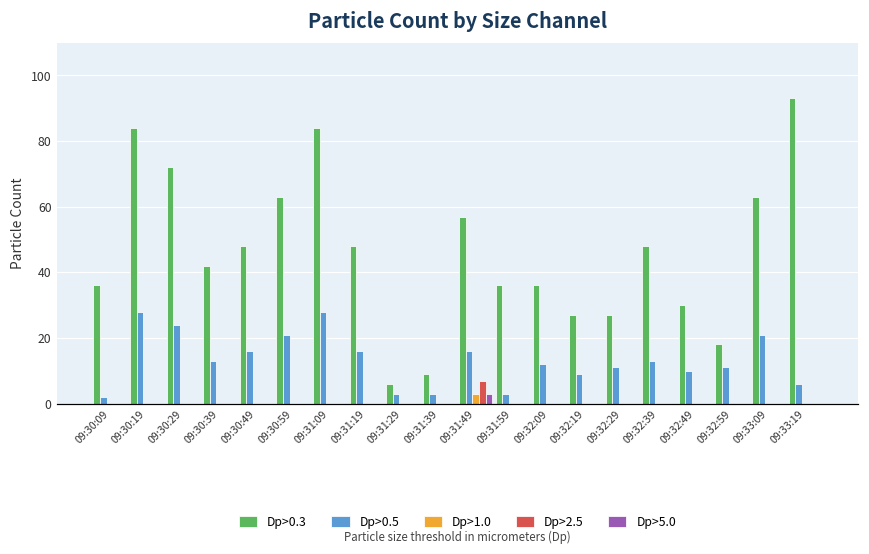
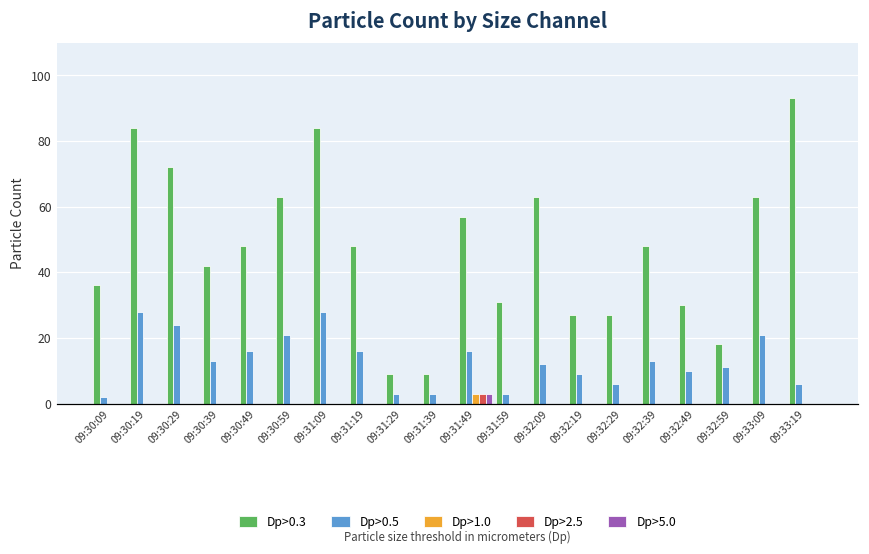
  {
    "Dp>0.3": {
      "09:30:09": 36,
      "09:30:19": 84,
      "09:30:29": 72,
      "09:30:39": 42,
      "09:30:49": 48,
      "09:30:59": 63,
      "09:31:09": 84,
      "09:31:19": 48,
-     "09:31:29": 6,
+     "09:31:29": 9,
      "09:31:39": 9,
      "09:31:49": 57,
-     "09:31:59": 36,
-     "09:32:09": 36,
+     "09:31:59": 31,
+     "09:32:09": 63,
      "09:32:19": 27,
      "09:32:29": 27,
      "09:32:39": 48,
      "09:32:49": 30,
      "09:32:59": 18,
      "09:33:09": 63,
      "09:33:19": 93
    },
    "Dp>0.5": {
      "09:30:09": 2,
      "09:30:19": 28,
      "09:30:29": 24,
      "09:30:39": 13,
      "09:30:49": 16,
      "09:30:59": 21,
      "09:31:09": 28,
      "09:31:19": 16,
      "09:31:29": 3,
      "09:31:39": 3,
      "09:31:49": 16,
      "09:31:59": 3,
      "09:32:09": 12,
      "09:32:19": 9,
-     "09:32:29": 11,
+     "09:32:29": 6,
      "09:32:39": 13,
      "09:32:49": 10,
      "09:32:59": 11,
      "09:33:09": 21,
      "09:33:19": 6
    },
    "Dp>1.0": {
      "09:30:09": 0,
      "09:30:19": 0,
      "09:30:29": 0,
      "09:30:39": 0,
      "09:30:49": 0,
      "09:30:59": 0,
      "09:31:09": 0,
      "09:31:19": 0,
      "09:31:29": 0,
      "09:31:39": 0,
      "09:31:49": 3,
      "09:31:59": 0,
      "09:32:09": 0,
      "09:32:19": 0,
      "09:32:29": 0,
      "09:32:39": 0,
      "09:32:49": 0,
      "09:32:59": 0,
      "09:33:09": 0,
      "09:33:19": 0
    },
    "Dp>2.5": {
      "09:30:09": 0,
      "09:30:19": 0,
      "09:30:29": 0,
      "09:30:39": 0,
      "09:30:49": 0,
      "09:30:59": 0,
      "09:31:09": 0,
      "09:31:19": 0,
      "09:31:29": 0,
      "09:31:39": 0,
-     "09:31:49": 7,
+     "09:31:49": 3,
      "09:31:59": 0,
      "09:32:09": 0,
      "09:32:19": 0,
      "09:32:29": 0,
      "09:32:39": 0,
      "09:32:49": 0,
      "09:32:59": 0,
      "09:33:09": 0,
      "09:33:19": 0
    },
    "Dp>5.0": {
      "09:30:09": 0,
      "09:30:19": 0,
      "09:30:29": 0,
      "09:30:39": 0,
      "09:30:49": 0,
      "09:30:59": 0,
      "09:31:09": 0,
      "09:31:19": 0,
      "09:31:29": 0,
      "09:31:39": 0,
      "09:31:49": 3,
      "09:31:59": 0,
      "09:32:09": 0,
      "09:32:19": 0,
      "09:32:29": 0,
      "09:32:39": 0,
      "09:32:49": 0,
      "09:32:59": 0,
      "09:33:09": 0,
      "09:33:19": 0
    }
  }
